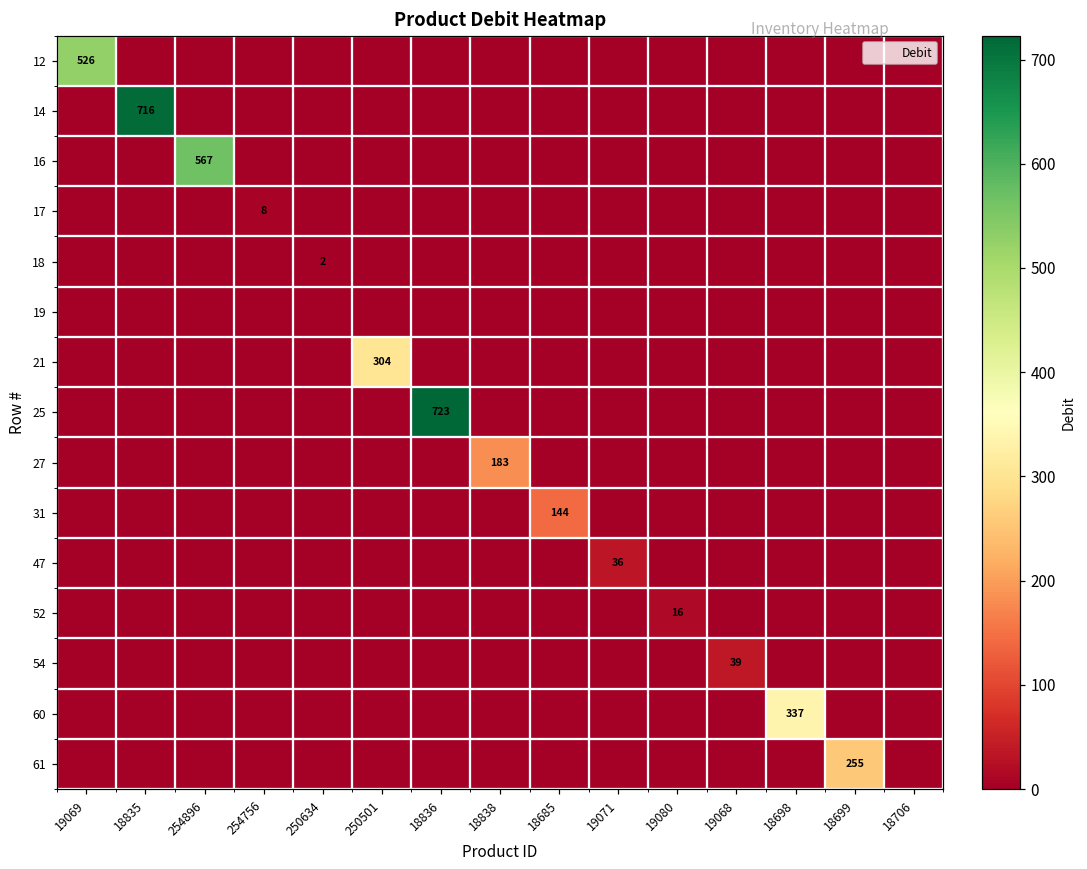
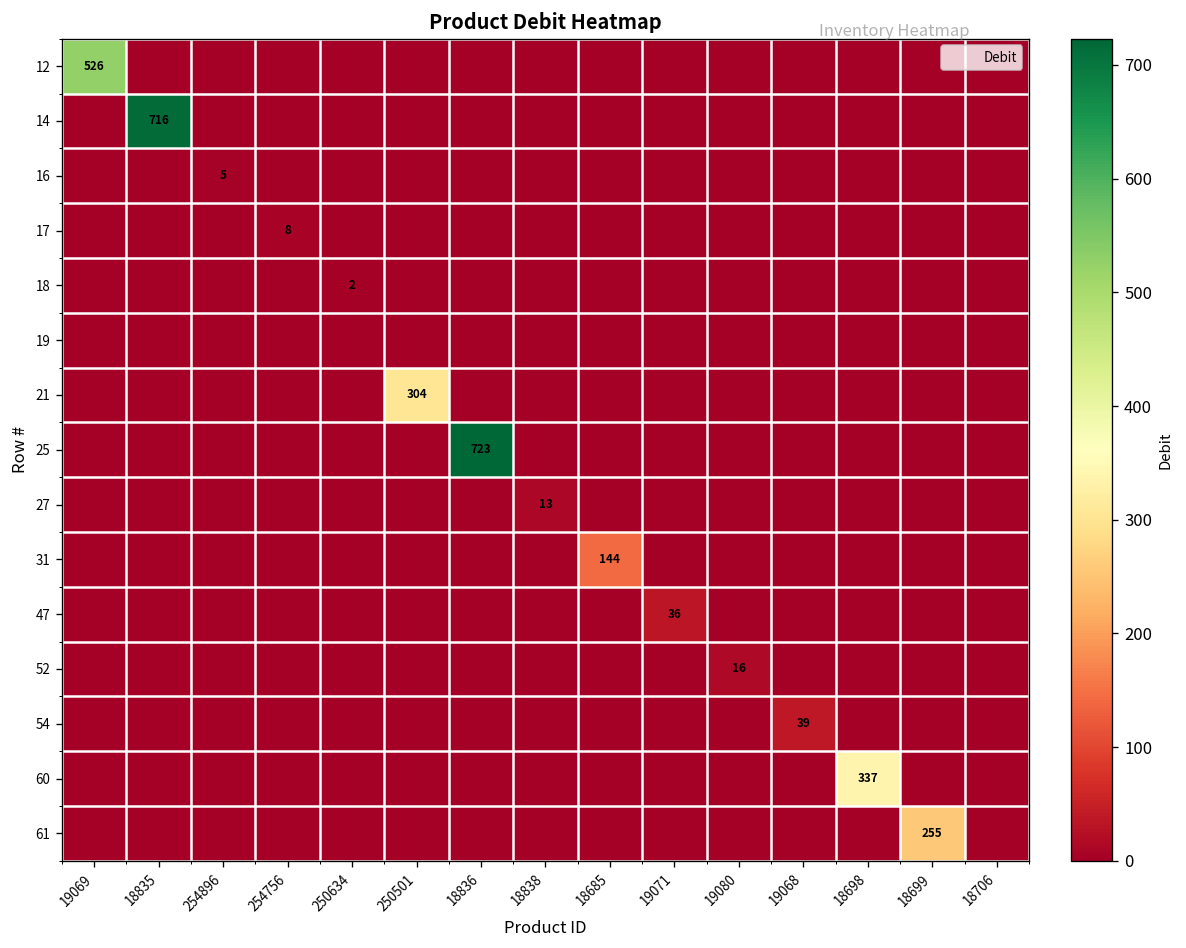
  {
    "12": {
      "19069": 526
    },
    "14": {
      "18835": 716
    },
    "16": {
-     "254896": 567
+     "254896": 5
    },
    "17": {
      "254756": 8
    },
    "18": {
      "250634": 2
    },
    "21": {
      "250501": 304
    },
    "25": {
      "18836": 723
    },
    "27": {
-     "18838": 183
+     "18838": 13
    },
    "31": {
      "18685": 144
    },
    "47": {
      "19071": 36
    },
    "52": {
      "19080": 16
    },
    "54": {
      "19068": 39
    },
    "60": {
      "18698": 337
    },
    "61": {
      "18699": 255
    }
  }
